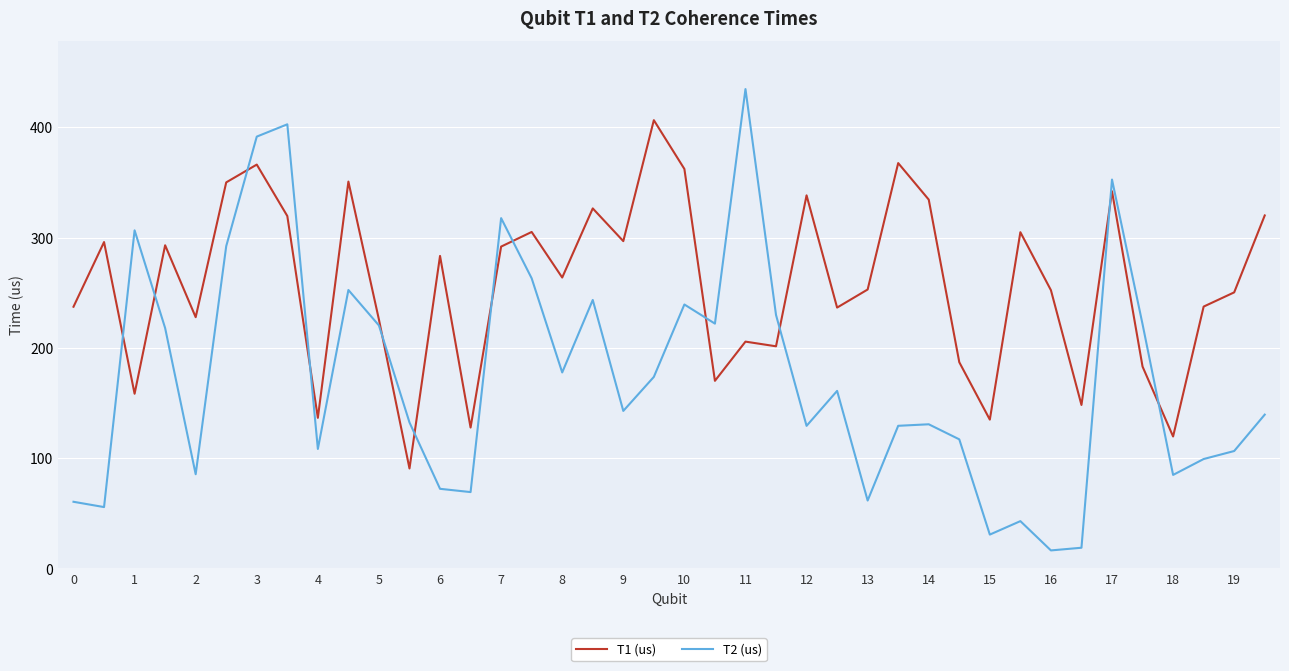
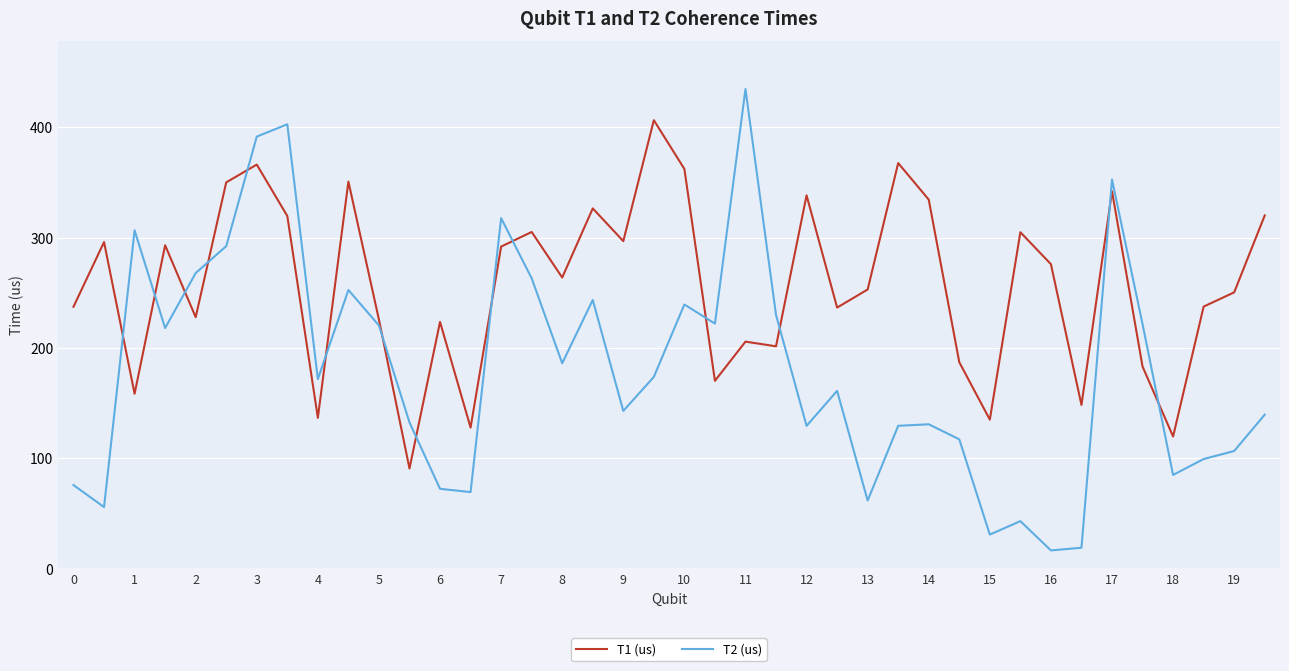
  {
    "T1 (us)": {
      "0": 237,
      "2": 228,
      "4": 137,
-     "6": 283,
+     "6": 224,
      "8": 264,
      "10": 362,
      "12": 338,
      "14": 335,
-     "16": 252,
+     "16": 276,
      "18": 120
    },
    "T2 (us)": {
-     "0": 60,
-     "2": 85,
-     "4": 108,
+     "0": 76,
+     "2": 268,
+     "4": 172,
      "6": 72,
-     "8": 178,
+     "8": 186,
      "10": 239,
      "12": 129,
      "14": 131,
      "16": 16,
      "18": 85
    }
  }
